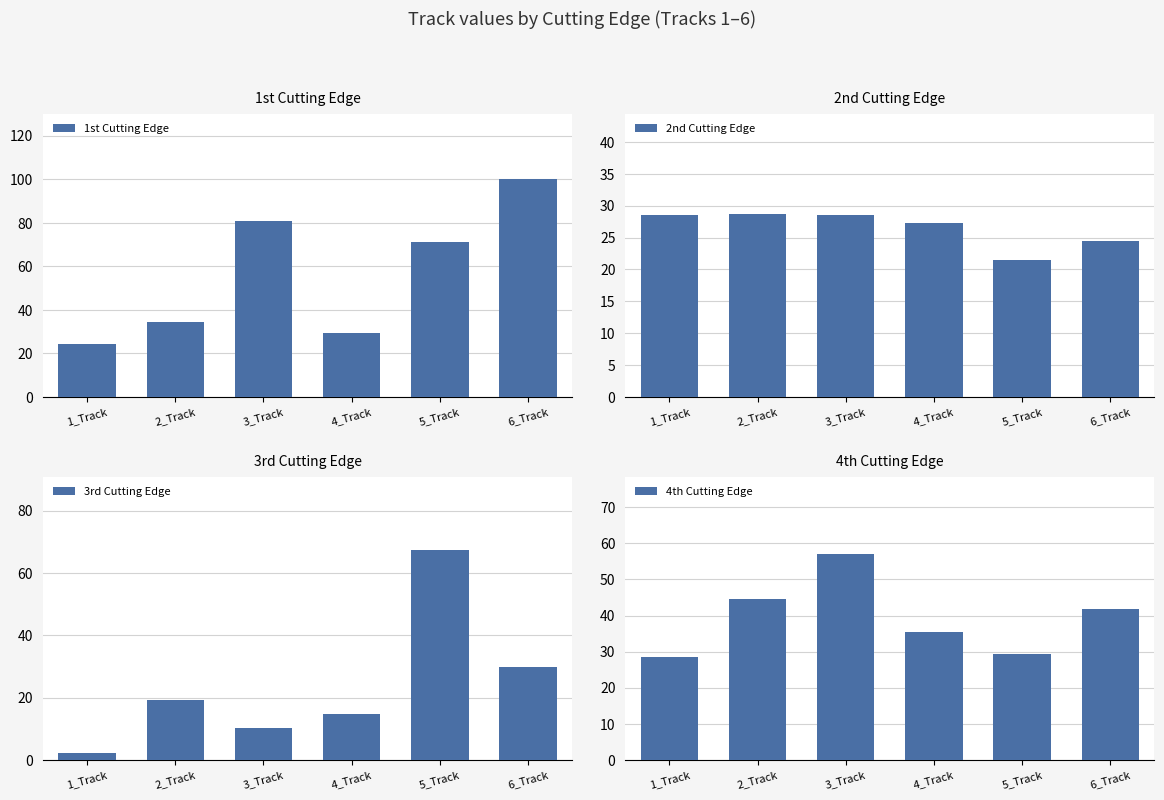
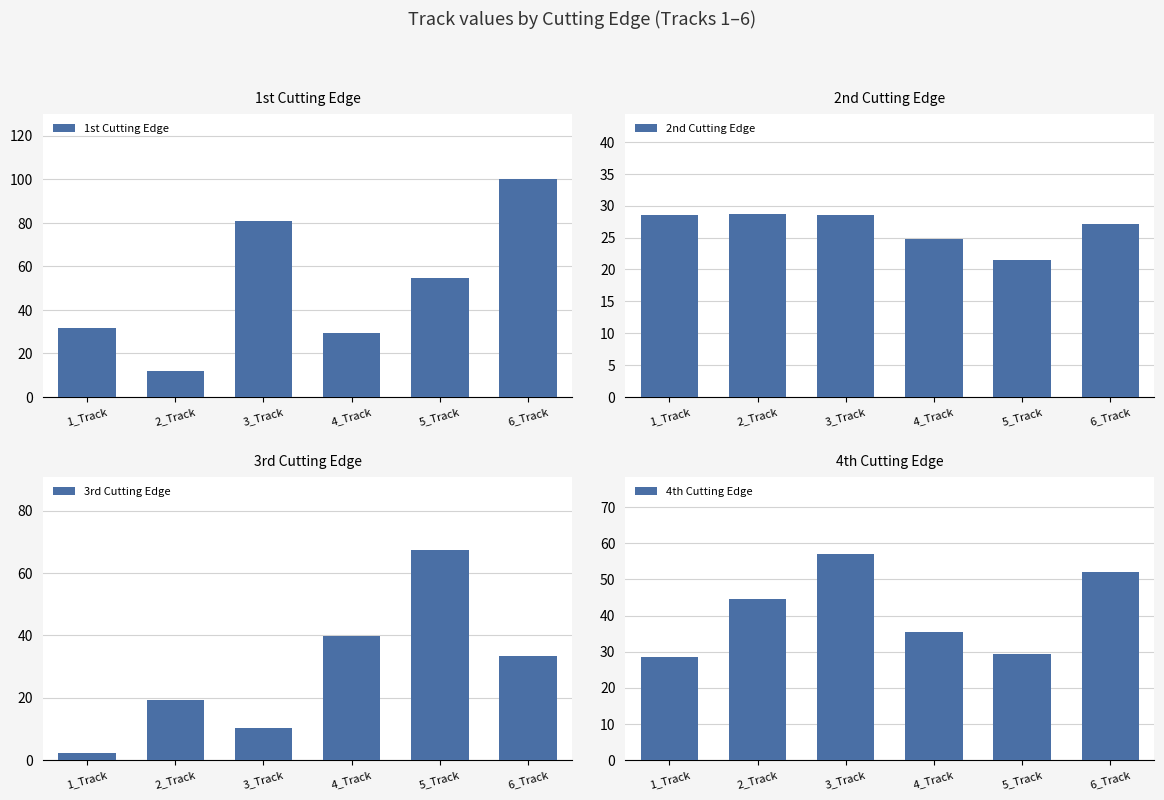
  {
    "1st Cutting Edge": {
-     "1_Track": 24,
-     "2_Track": 35,
+     "1_Track": 32,
+     "2_Track": 12,
      "3_Track": 81,
      "4_Track": 29,
-     "5_Track": 71,
+     "5_Track": 55,
      "6_Track": 100
    },
    "2nd Cutting Edge": {
      "1_Track": 29,
      "2_Track": 29,
      "3_Track": 29,
-     "4_Track": 27,
+     "4_Track": 25,
      "5_Track": 21,
-     "6_Track": 25
+     "6_Track": 27
    },
    "3rd Cutting Edge": {
      "1_Track": 2,
      "2_Track": 19,
      "3_Track": 10,
-     "4_Track": 15,
+     "4_Track": 40,
      "5_Track": 67,
-     "6_Track": 30
+     "6_Track": 33
    },
    "4th Cutting Edge": {
      "1_Track": 29,
      "2_Track": 45,
      "3_Track": 57,
      "4_Track": 35,
      "5_Track": 29,
-     "6_Track": 42
+     "6_Track": 52
    }
  }
